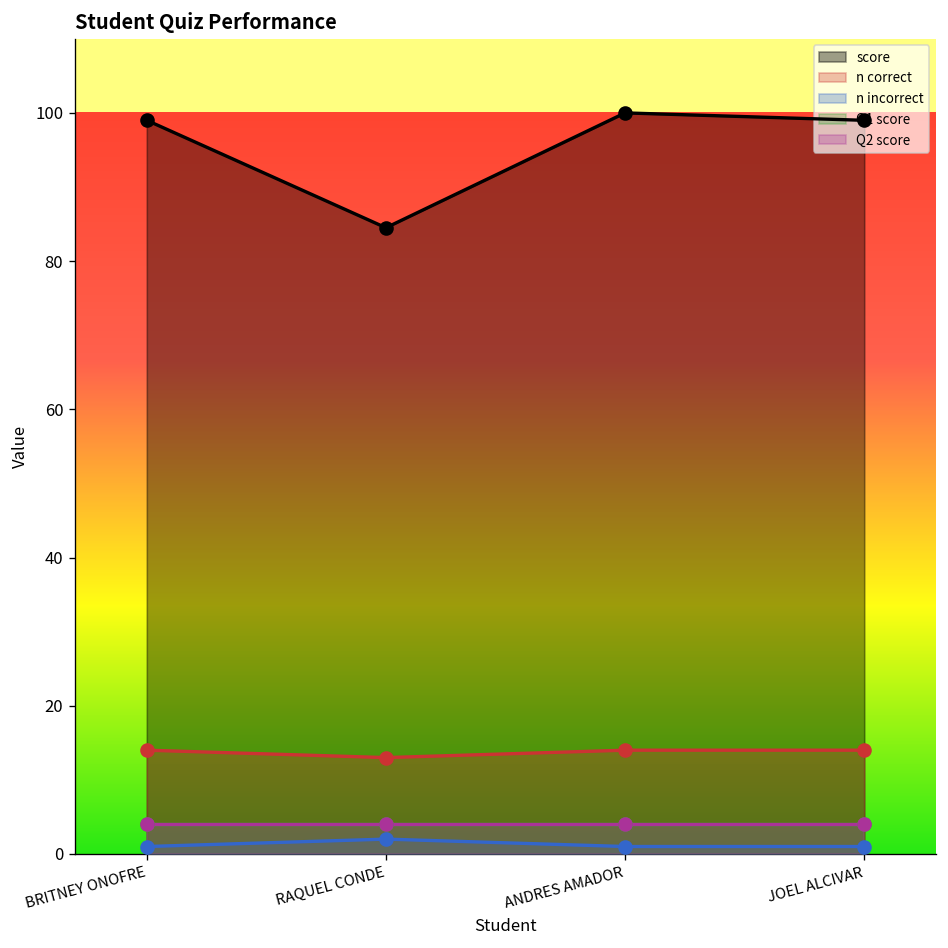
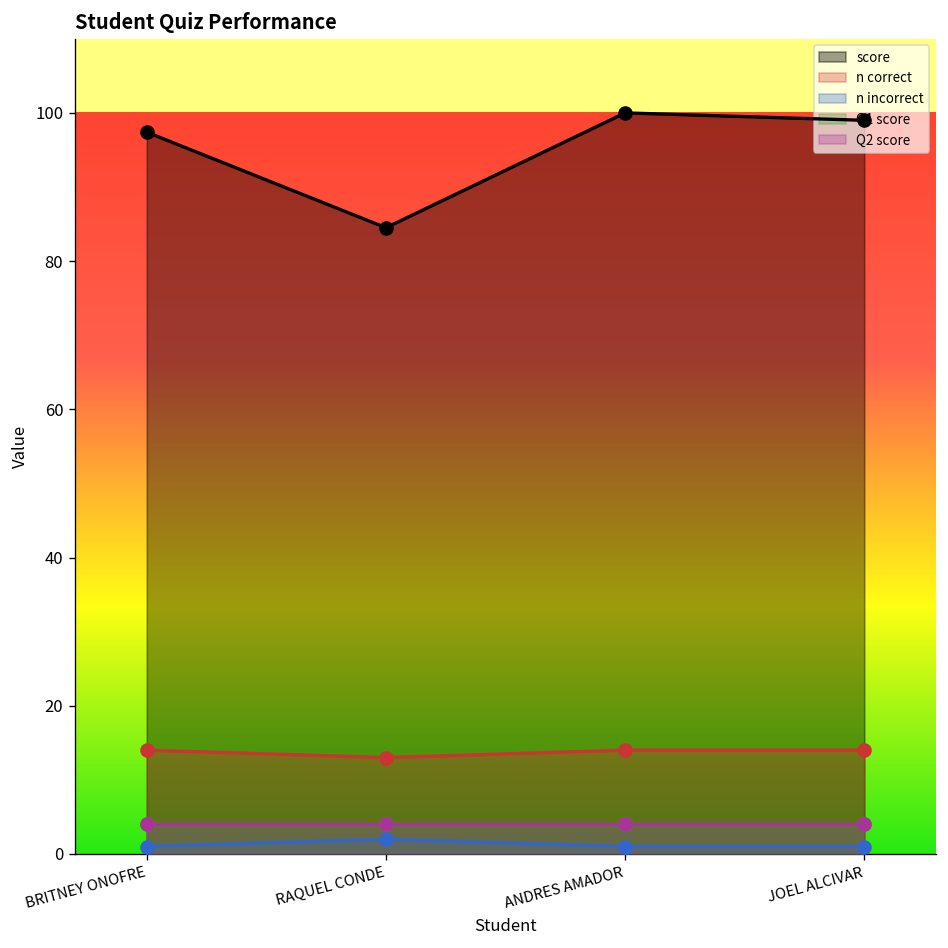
  {
    "score": {
-     "BRITNEY ONOFRE": 99,
+     "BRITNEY ONOFRE": 97,
      "RAQUEL CONDE": 85,
      "ANDRES AMADOR": 100
    },
    "n incorrect": {
      "BRITNEY ONOFRE": 1,
      "RAQUEL CONDE": 2,
      "ANDRES AMADOR": 1,
      "JOEL ALCIVAR": 1
    }
  }
